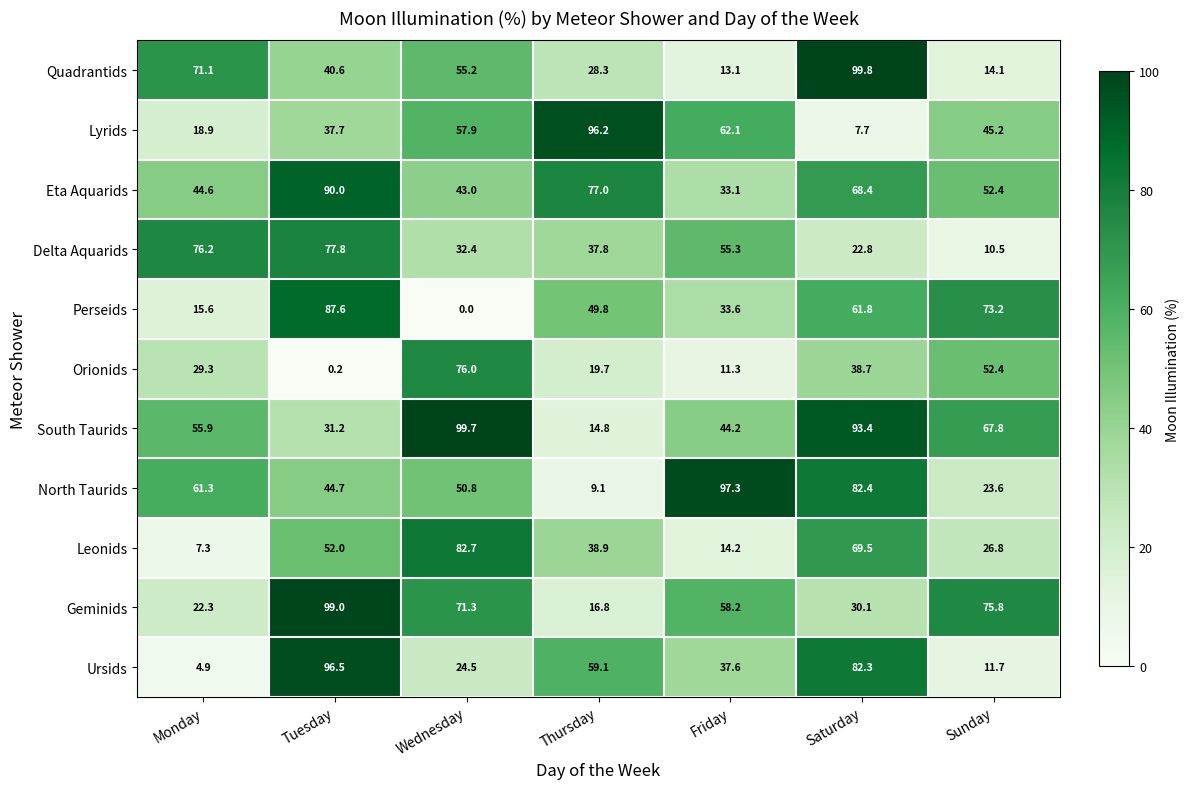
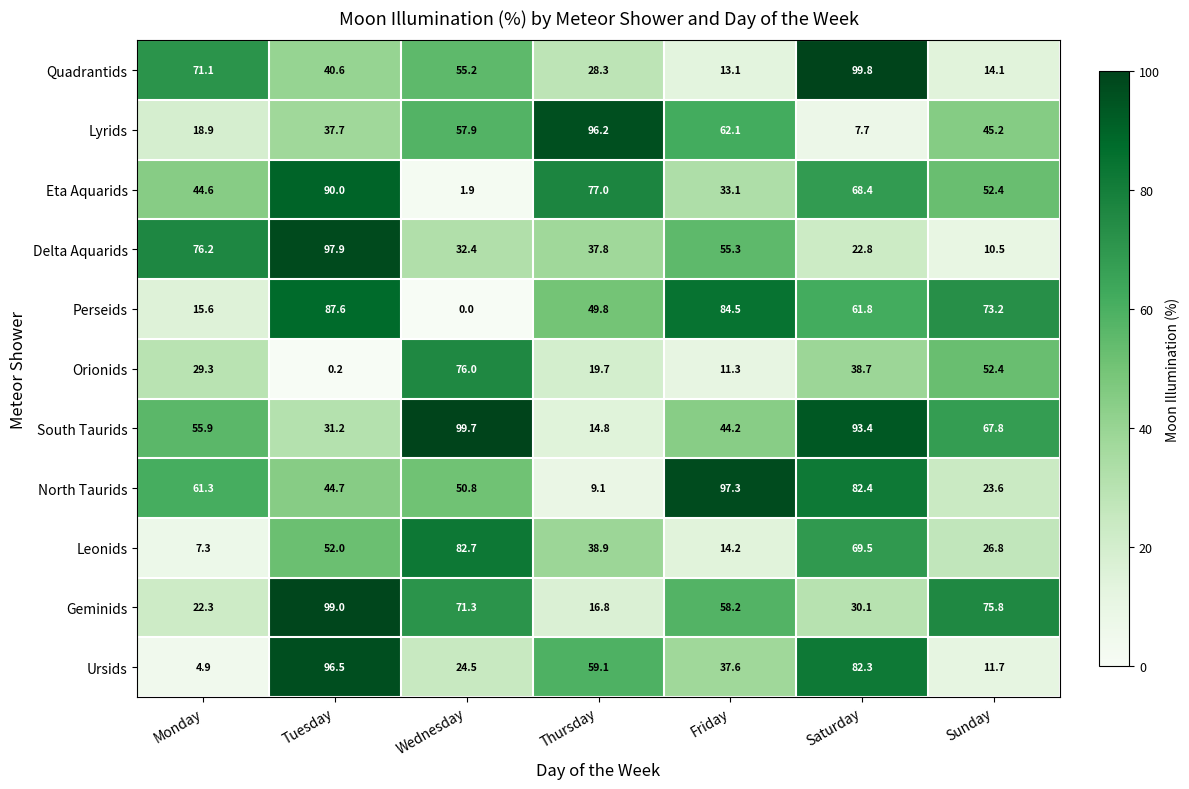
  {
    "Quadrantids": {
      "Monday": 71.1,
      "Tuesday": 40.6,
      "Wednesday": 55.2,
      "Thursday": 28.3,
      "Friday": 13.1,
      "Saturday": 99.8,
      "Sunday": 14.1
    },
    "Lyrids": {
      "Monday": 18.9,
      "Tuesday": 37.7,
      "Wednesday": 57.9,
      "Thursday": 96.2,
      "Friday": 62.1,
      "Saturday": 7.7,
      "Sunday": 45.2
    },
    "Eta Aquarids": {
      "Monday": 44.6,
      "Tuesday": 90.0,
-     "Wednesday": 43.0,
+     "Wednesday": 1.9,
      "Thursday": 77.0,
      "Friday": 33.1,
      "Saturday": 68.4,
      "Sunday": 52.4
    },
    "Delta Aquarids": {
      "Monday": 76.2,
-     "Tuesday": 77.8,
+     "Tuesday": 97.9,
      "Wednesday": 32.4,
      "Thursday": 37.8,
      "Friday": 55.3,
      "Saturday": 22.8,
      "Sunday": 10.5
    },
    "Perseids": {
      "Monday": 15.6,
      "Tuesday": 87.6,
      "Wednesday": 0.0,
      "Thursday": 49.8,
-     "Friday": 33.6,
+     "Friday": 84.5,
      "Saturday": 61.8,
      "Sunday": 73.2
    },
    "Orionids": {
      "Monday": 29.3,
      "Tuesday": 0.2,
      "Wednesday": 76.0,
      "Thursday": 19.7,
      "Friday": 11.3,
      "Saturday": 38.7,
      "Sunday": 52.4
    },
    "South Taurids": {
      "Monday": 55.9,
      "Tuesday": 31.2,
      "Wednesday": 99.7,
      "Thursday": 14.8,
      "Friday": 44.2,
      "Saturday": 93.4,
      "Sunday": 67.8
    },
    "North Taurids": {
      "Monday": 61.3,
      "Tuesday": 44.7,
      "Wednesday": 50.8,
      "Thursday": 9.1,
      "Friday": 97.3,
      "Saturday": 82.4,
      "Sunday": 23.6
    },
    "Leonids": {
      "Monday": 7.3,
      "Tuesday": 52.0,
      "Wednesday": 82.7,
      "Thursday": 38.9,
      "Friday": 14.2,
      "Saturday": 69.5,
      "Sunday": 26.8
    },
    "Geminids": {
      "Monday": 22.3,
      "Tuesday": 99.0,
      "Wednesday": 71.3,
      "Thursday": 16.8,
      "Friday": 58.2,
      "Saturday": 30.1,
      "Sunday": 75.8
    },
    "Ursids": {
      "Monday": 4.9,
      "Tuesday": 96.5,
      "Wednesday": 24.5,
      "Thursday": 59.1,
      "Friday": 37.6,
      "Saturday": 82.3,
      "Sunday": 11.7
    }
  }
